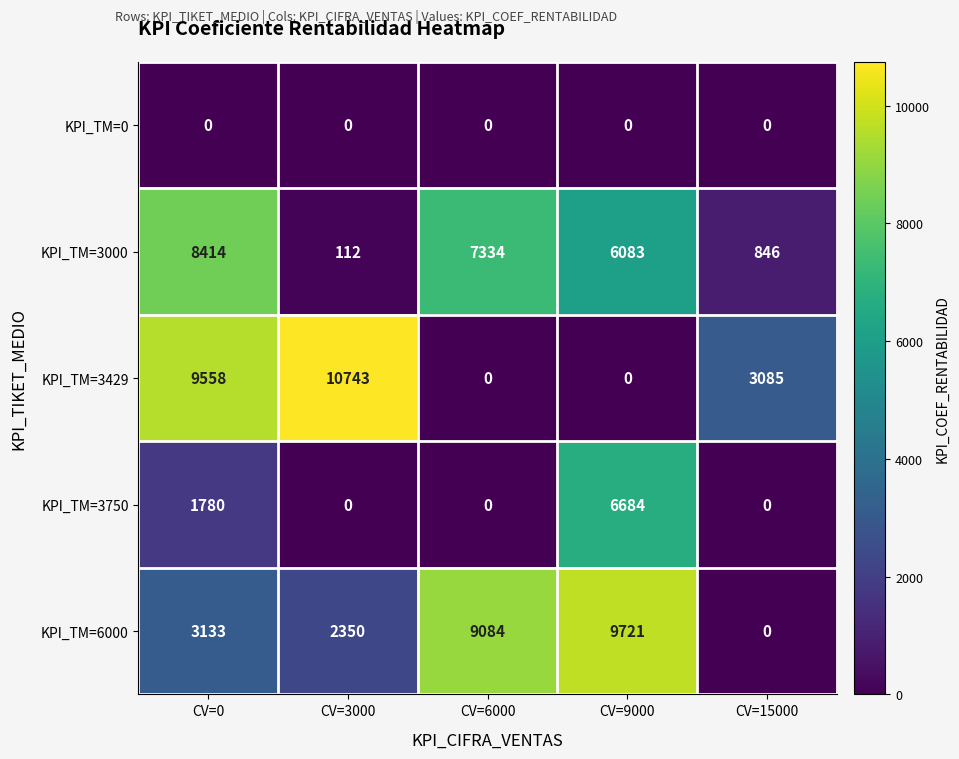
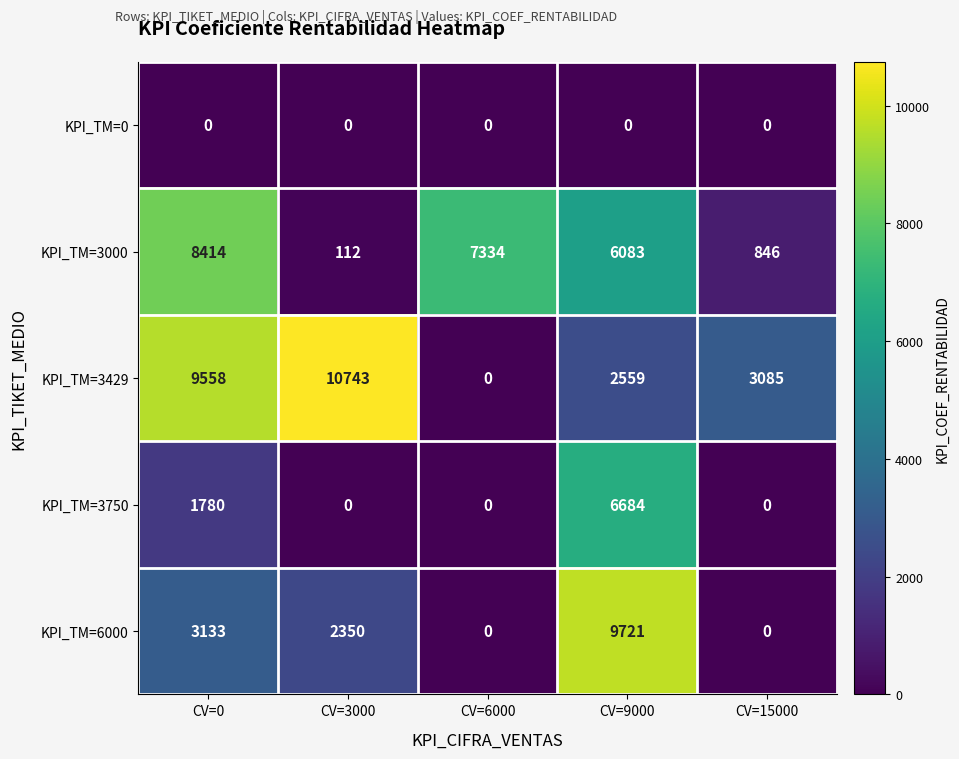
  {
    "KPI_TM=0": {
      "CV=0": 0,
      "CV=3000": 0,
      "CV=6000": 0,
      "CV=9000": 0,
      "CV=15000": 0
    },
    "KPI_TM=3000": {
      "CV=0": 8414,
      "CV=3000": 112,
      "CV=6000": 7334,
      "CV=9000": 6083,
      "CV=15000": 846
    },
    "KPI_TM=3429": {
      "CV=0": 9558,
      "CV=3000": 10743,
      "CV=6000": 0,
-     "CV=9000": 0,
+     "CV=9000": 2559,
      "CV=15000": 3085
    },
    "KPI_TM=3750": {
      "CV=0": 1780,
      "CV=3000": 0,
      "CV=6000": 0,
      "CV=9000": 6684,
      "CV=15000": 0
    },
    "KPI_TM=6000": {
      "CV=0": 3133,
      "CV=3000": 2350,
-     "CV=6000": 9084,
+     "CV=6000": 0,
      "CV=9000": 9721,
      "CV=15000": 0
    }
  }
